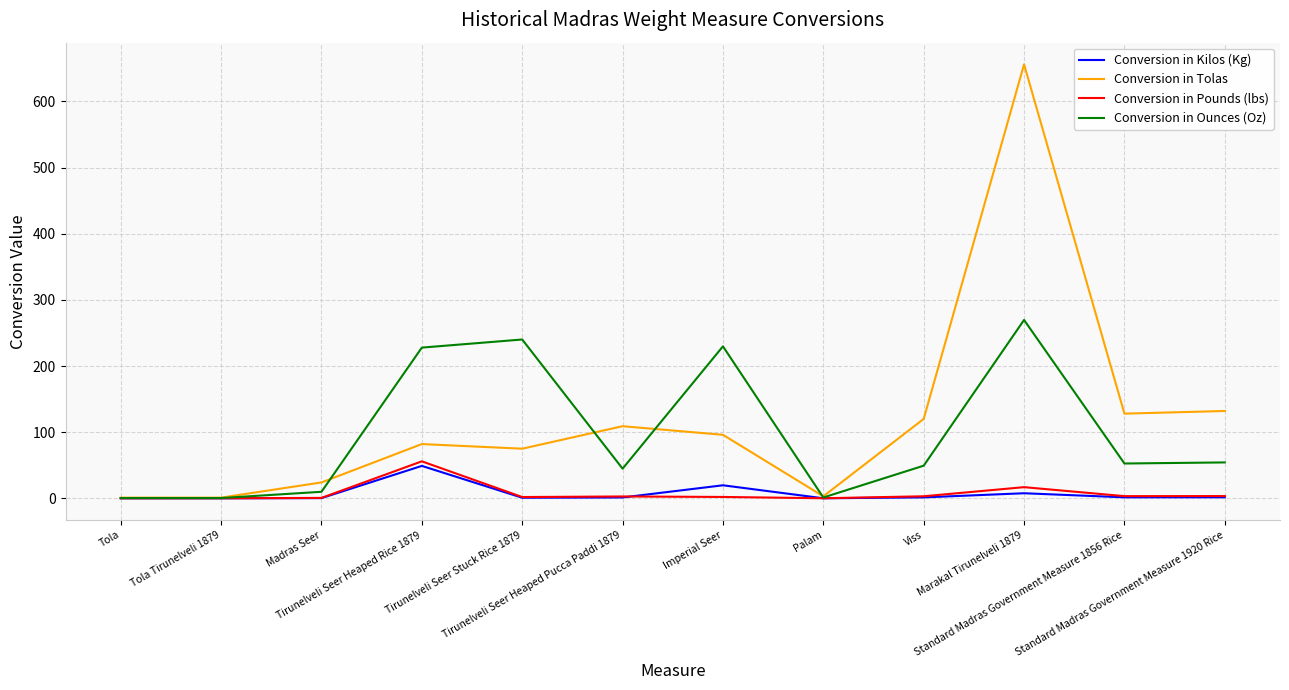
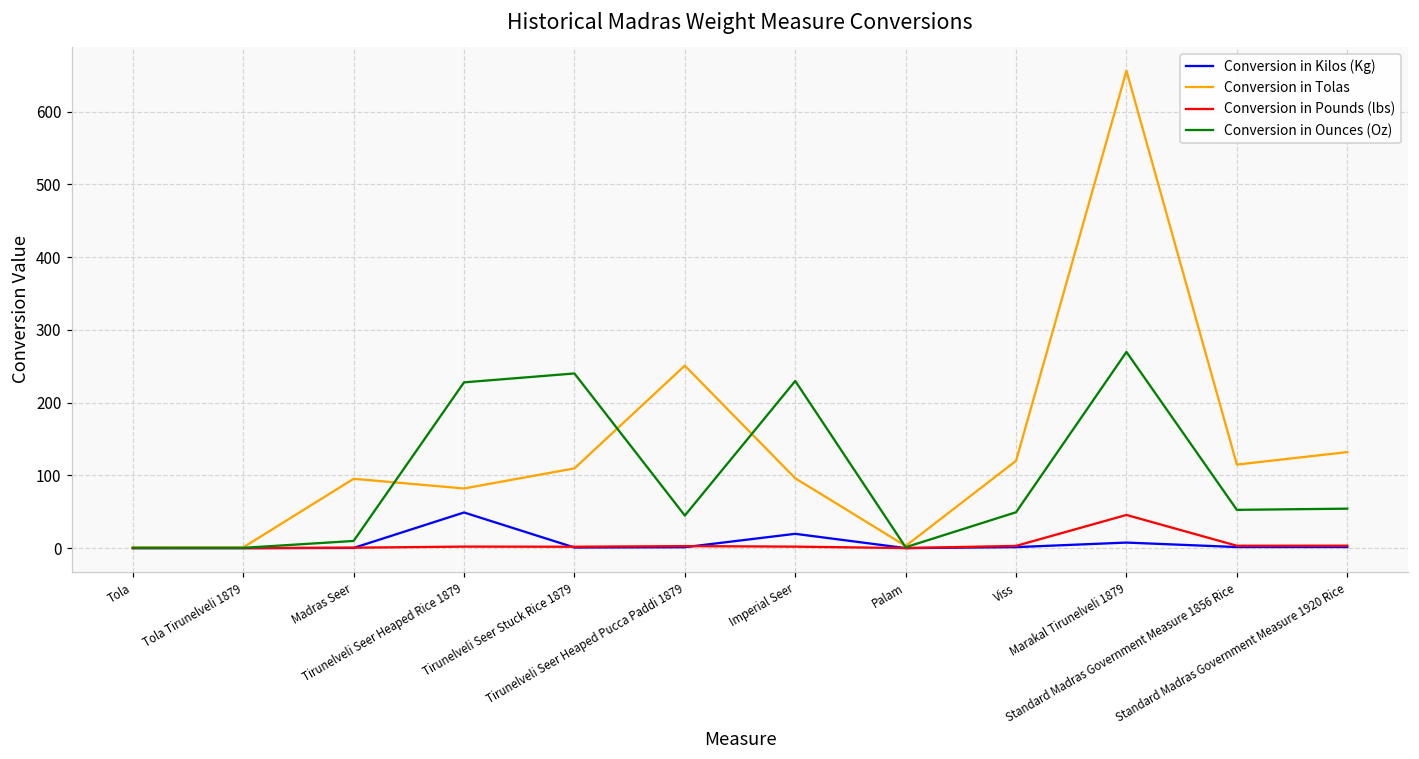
  {
    "Conversion in Kilos (Kg)": {
      "Tirunelveli Seer Heaped Rice 1879": 50,
      "Imperial Seer": 20,
      "Marakal Tirunelveli 1879": 10
    },
    "Conversion in Tolas": {
-     "Madras Seer": 20,
+     "Madras Seer": 100,
      "Tirunelveli Seer Heaped Rice 1879": 80,
-     "Tirunelveli Seer Stuck Rice 1879": 80,
-     "Tirunelveli Seer Heaped Pucca Paddi 1879": 110,
+     "Tirunelveli Seer Stuck Rice 1879": 110,
+     "Tirunelveli Seer Heaped Pucca Paddi 1879": 250,
      "Imperial Seer": 100,
      "Viss": 120,
      "Marakal Tirunelveli 1879": 660,
-     "Standard Madras Government Measure 1856 Rice": 130,
+     "Standard Madras Government Measure 1856 Rice": 110,
      "Standard Madras Government Measure 1920 Rice": 130
    },
    "Conversion in Pounds (lbs)": {
-     "Tirunelveli Seer Heaped Rice 1879": 60,
+     "Tirunelveli Seer Heaped Rice 1879": 0,
      "Imperial Seer": 0,
-     "Marakal Tirunelveli 1879": 20
+     "Marakal Tirunelveli 1879": 50
    },
    "Conversion in Ounces (Oz)": {
      "Madras Seer": 10,
      "Tirunelveli Seer Heaped Rice 1879": 230,
      "Tirunelveli Seer Stuck Rice 1879": 240,
      "Tirunelveli Seer Heaped Pucca Paddi 1879": 40,
      "Imperial Seer": 230,
      "Viss": 50,
      "Marakal Tirunelveli 1879": 270,
      "Standard Madras Government Measure 1856 Rice": 50,
      "Standard Madras Government Measure 1920 Rice": 50
    }
  }
